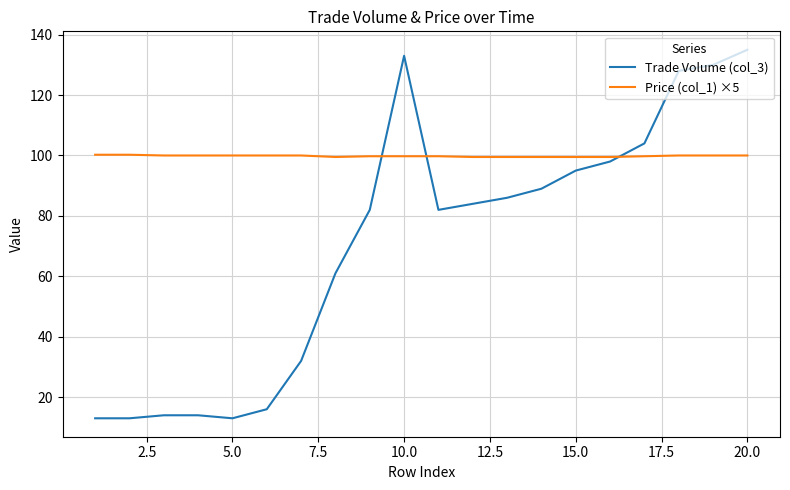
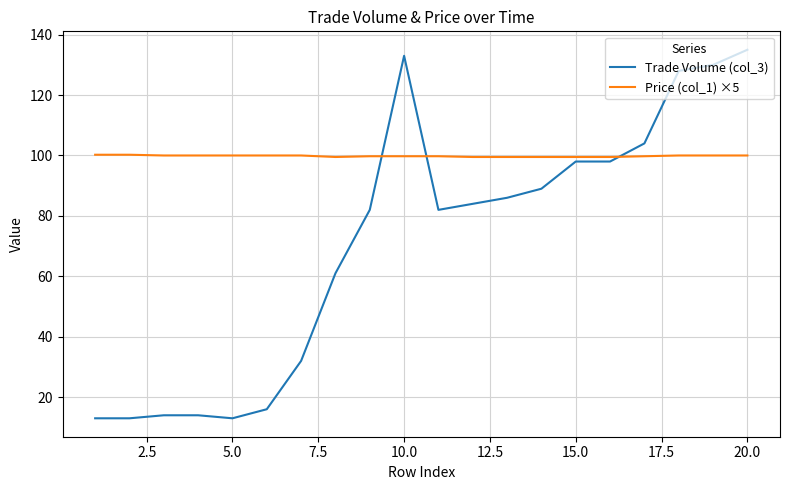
  {
    "Trade Volume (col_3)": {
      "5.0": 13,
      "10.0": 133,
-     "15.0": 95
+     "15.0": 98
    },
    "Price (col_1) ×5": {
      "5.0": 100,
      "10.0": 100,
      "15.0": 100,
      "20.0": 100
    }
  }
